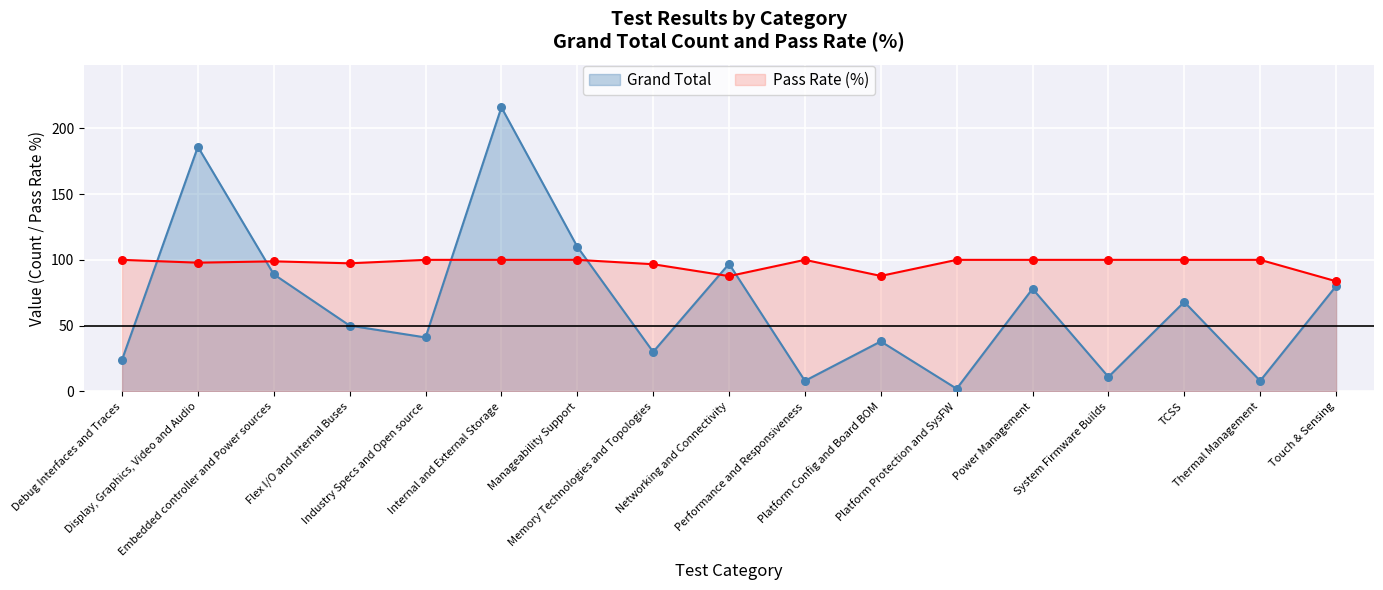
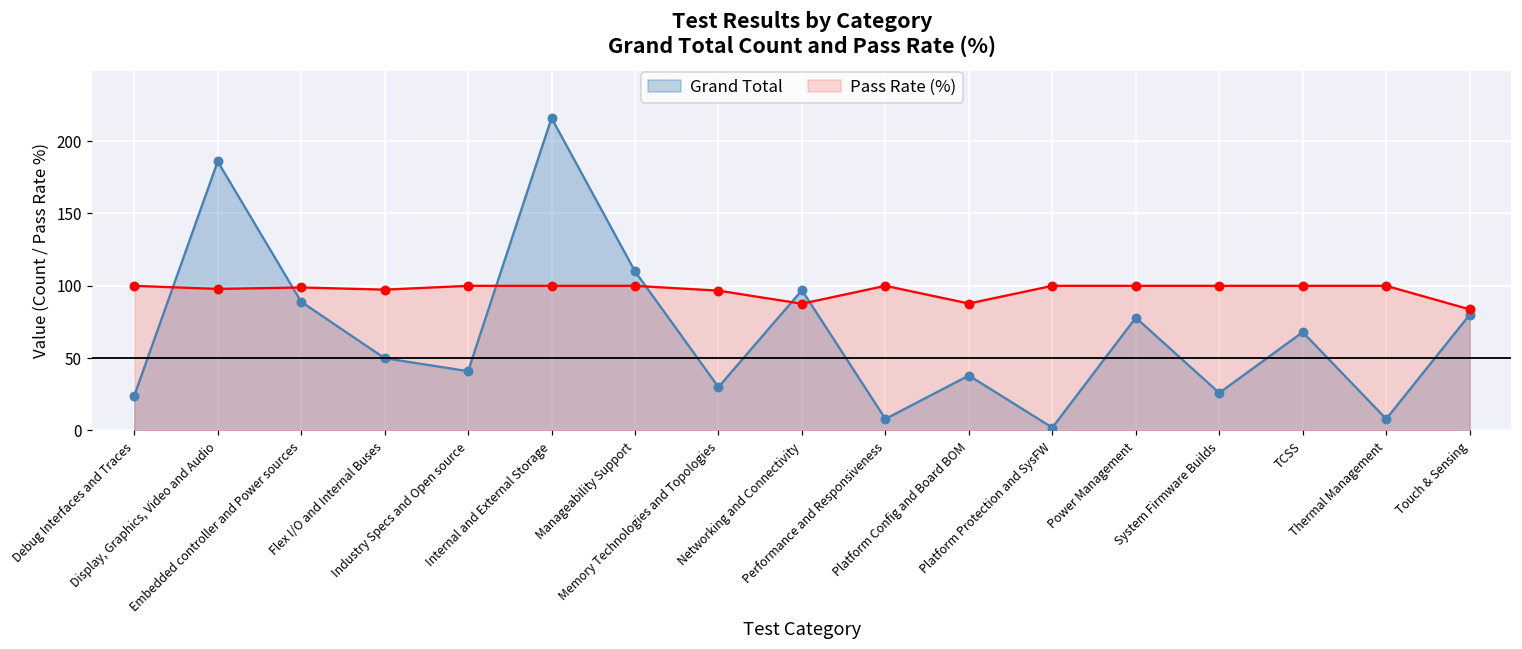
  {
    "Grand Total": {
      "Debug Interfaces and Traces": 24,
      "Display, Graphics, Video and Audio": 186,
      "Embedded controller and Power sources": 89,
      "Flex I/O and Internal Buses": 50,
      "Industry Specs and Open source": 41,
      "Internal and External Storage": 216,
      "Manageability Support": 110,
      "Memory Technologies and Topologies": 30,
      "Networking and Connectivity": 97,
      "Performance and Responsiveness": 8,
      "Platform Config and Board BOM": 38,
      "Platform Protection and SysFW": 2,
      "Power Management": 78,
-     "System Firmware Builds": 11,
+     "System Firmware Builds": 26,
      "TCSS": 68,
      "Thermal Management": 8,
      "Touch & Sensing": 80
    },
    "Pass Rate (%)": {
      "Debug Interfaces and Traces": 100,
      "Display, Graphics, Video and Audio": 98,
      "Embedded controller and Power sources": 99,
      "Flex I/O and Internal Buses": 97,
      "Industry Specs and Open source": 100,
      "Internal and External Storage": 100,
      "Manageability Support": 100,
      "Memory Technologies and Topologies": 97,
      "Networking and Connectivity": 88,
      "Performance and Responsiveness": 100,
      "Platform Config and Board BOM": 88,
      "Platform Protection and SysFW": 100,
      "Power Management": 100,
      "System Firmware Builds": 100,
      "TCSS": 100,
      "Thermal Management": 100,
      "Touch & Sensing": 84
    }
  }
